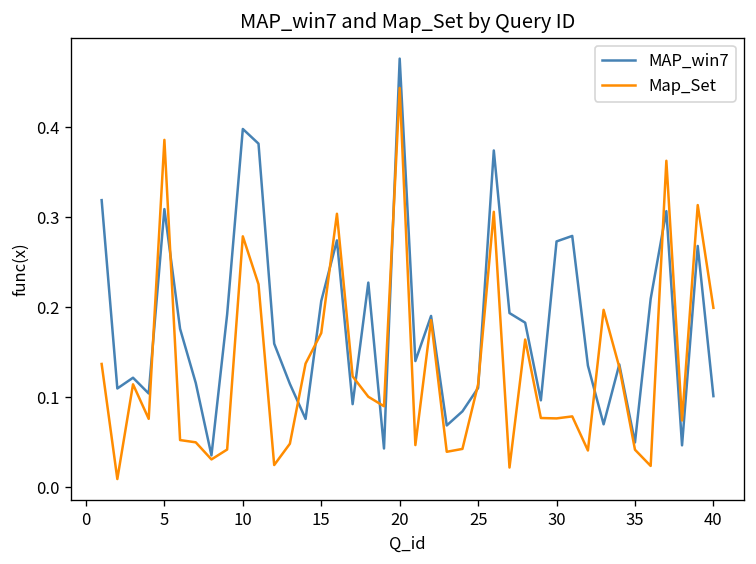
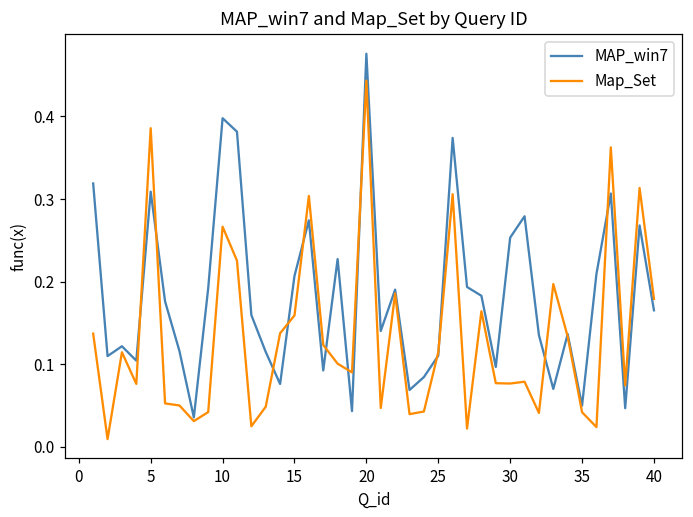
  {
    "MAP_win7": {
      "5": 0.31,
      "10": 0.40,
      "15": 0.21,
      "20": 0.48,
      "25": 0.11,
-     "30": 0.27,
+     "30": 0.25,
      "35": 0.05,
-     "40": 0.10
+     "40": 0.17
    },
    "Map_Set": {
      "5": 0.39,
-     "10": 0.28,
-     "15": 0.17,
+     "10": 0.27,
+     "15": 0.16,
      "20": 0.44,
      "25": 0.11,
      "30": 0.08,
      "35": 0.04,
-     "40": 0.20
+     "40": 0.18
    }
  }
